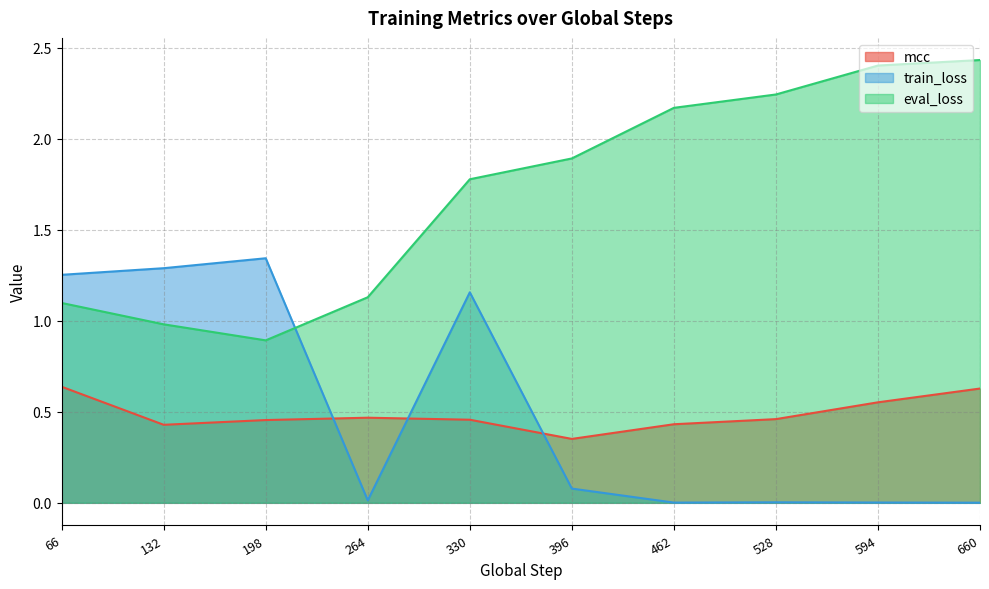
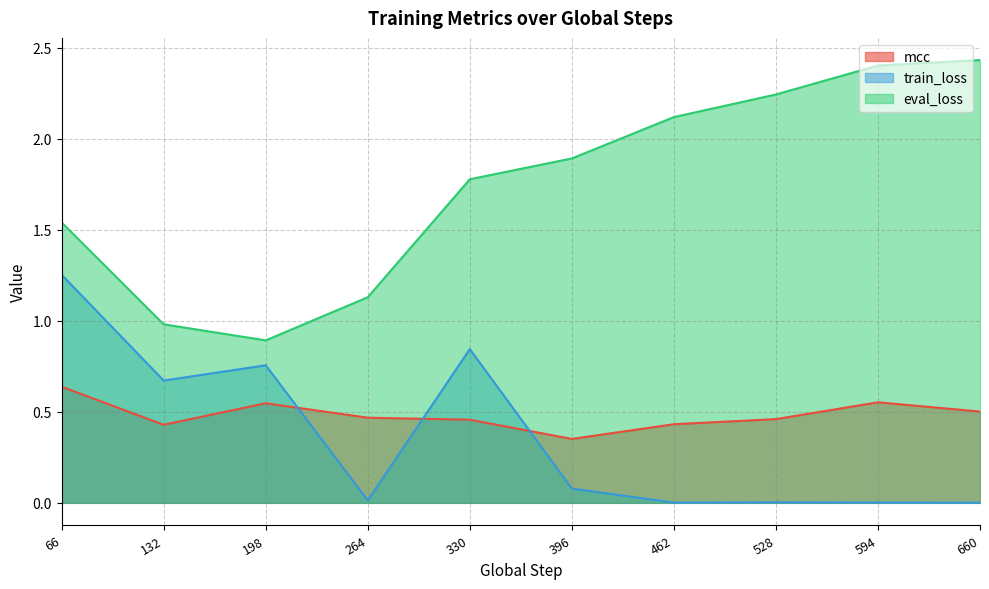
  {
    "mcc": {
      "66": 0.64,
      "132": 0.43,
-     "198": 0.45,
+     "198": 0.55,
      "264": 0.47,
      "330": 0.46,
      "396": 0.35,
      "462": 0.43,
      "528": 0.46,
      "594": 0.55,
-     "660": 0.63
+     "660": 0.50
    },
    "train_loss": {
      "66": 1.25,
-     "132": 1.29,
-     "198": 1.34,
+     "132": 0.67,
+     "198": 0.76,
      "264": 0.01,
-     "330": 1.16,
+     "330": 0.84,
      "396": 0.08,
      "462": 0.00,
      "528": 0.00,
      "594": 0.00,
      "660": 0.00
    },
    "eval_loss": {
-     "66": 1.10,
+     "66": 1.54,
      "132": 0.98,
      "198": 0.89,
      "264": 1.13,
      "330": 1.78,
      "396": 1.89,
-     "462": 2.17,
+     "462": 2.12,
      "528": 2.24,
      "660": 2.43
    }
  }
